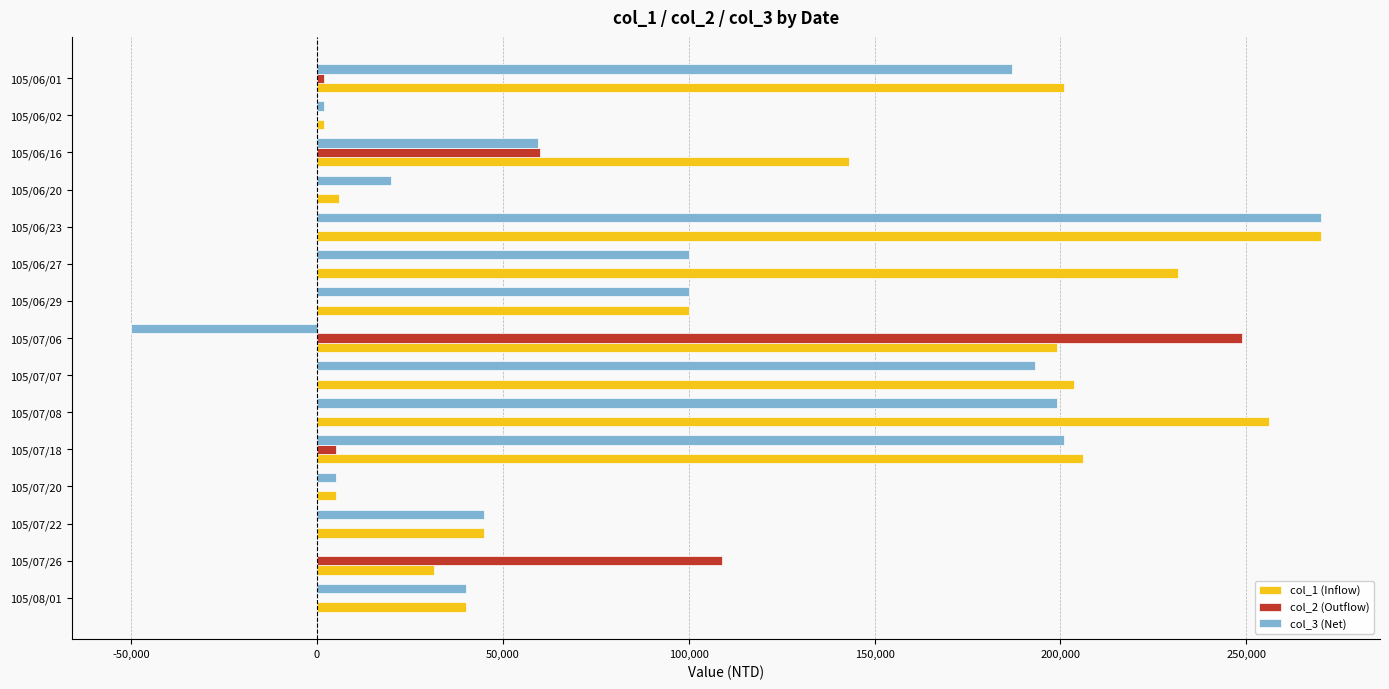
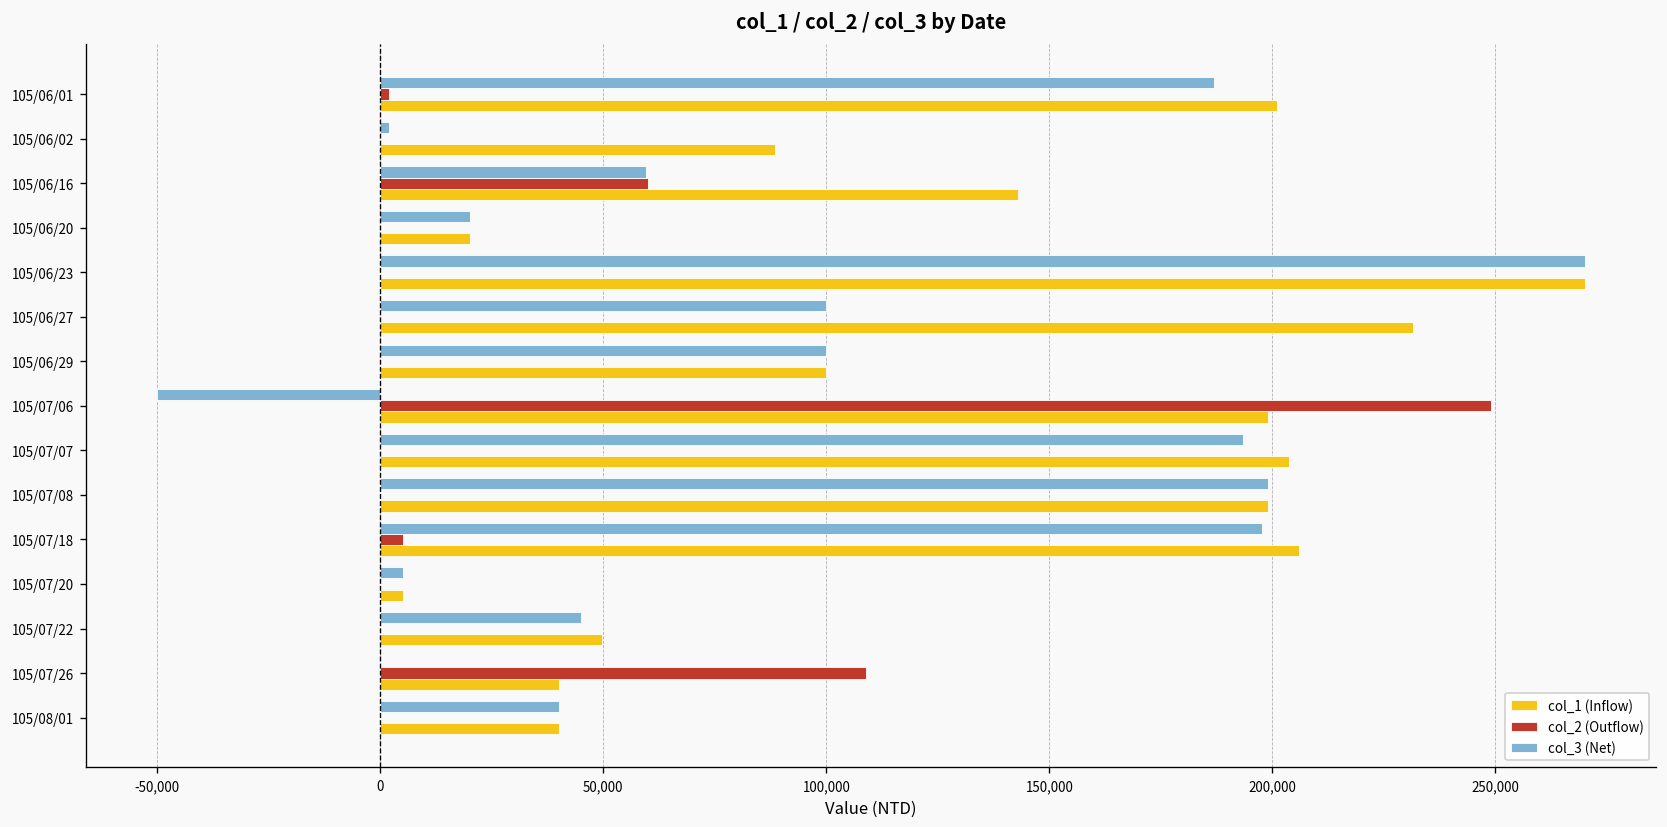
  {
    "col_1 (Inflow)": {
      "105/06/01": "201,000",
-     "105/06/02": "2,000",
+     "105/06/02": "88,000",
      "105/06/16": "143,000",
-     "105/06/20": "6,000",
+     "105/06/20": "20,000",
      "105/06/23": "270,000",
      "105/06/27": "232,000",
      "105/06/29": "100,000",
      "105/07/06": "199,000",
      "105/07/07": "204,000",
-     "105/07/08": "256,000",
+     "105/07/08": "199,000",
      "105/07/18": "206,000",
      "105/07/20": "5,000",
-     "105/07/22": "45,000",
-     "105/07/26": "31,000",
+     "105/07/22": "50,000",
+     "105/07/26": "40,000",
      "105/08/01": "40,000"
    },
    "col_2 (Outflow)": {
      "105/06/01": "2,000",
      "105/06/02": "0",
      "105/06/16": "60,000",
      "105/06/20": "0",
      "105/06/23": "0",
      "105/06/27": "0",
      "105/06/29": "0",
      "105/07/06": "249,000",
      "105/07/07": "0",
      "105/07/08": "0",
      "105/07/18": "5,000",
      "105/07/20": "0",
      "105/07/22": "0",
      "105/07/26": "109,000",
      "105/08/01": "0"
    },
    "col_3 (Net)": {
      "105/06/01": "187,000",
      "105/06/02": "2,000",
      "105/06/16": "60,000",
      "105/06/20": "20,000",
      "105/06/23": "270,000",
      "105/06/27": "100,000",
      "105/06/29": "100,000",
      "105/07/06": "-50,000",
      "105/07/07": "193,000",
      "105/07/08": "199,000",
-     "105/07/18": "201,000",
+     "105/07/18": "198,000",
      "105/07/20": "5,000",
      "105/07/22": "45,000",
      "105/07/26": "0",
      "105/08/01": "40,000"
    }
  }
